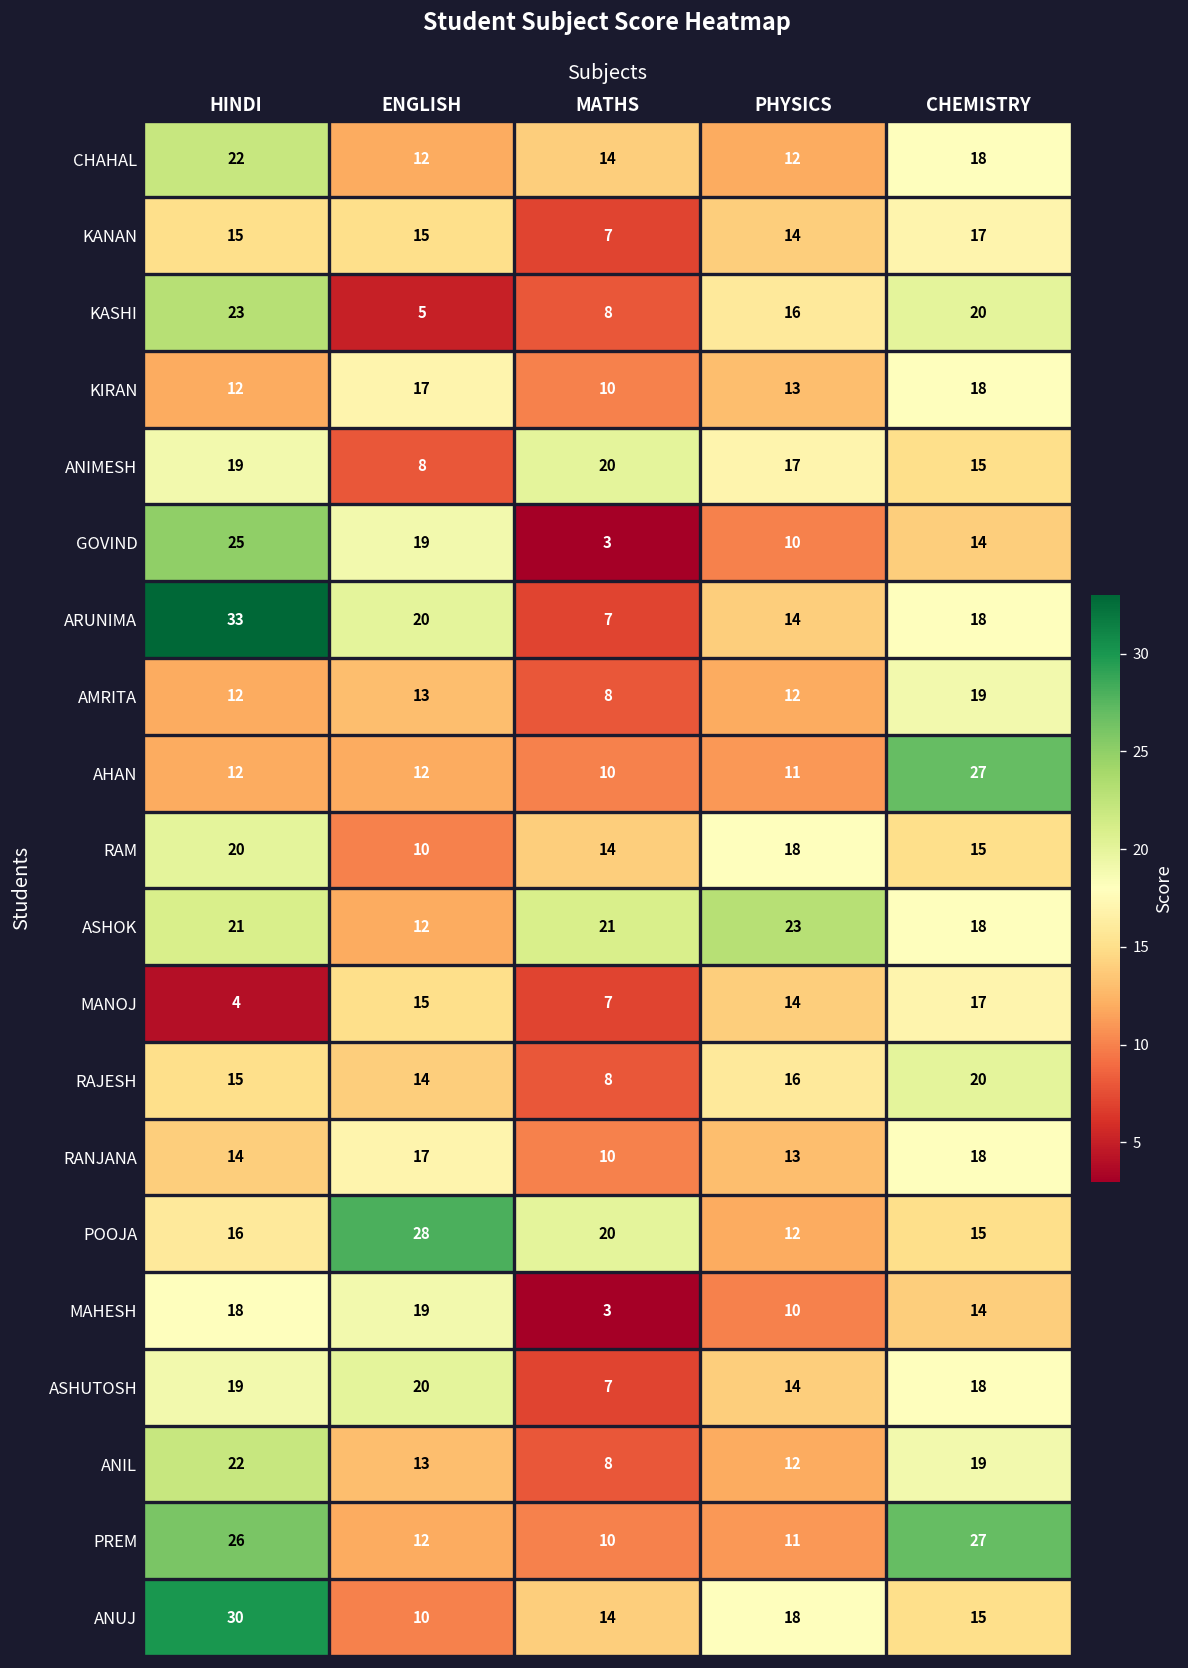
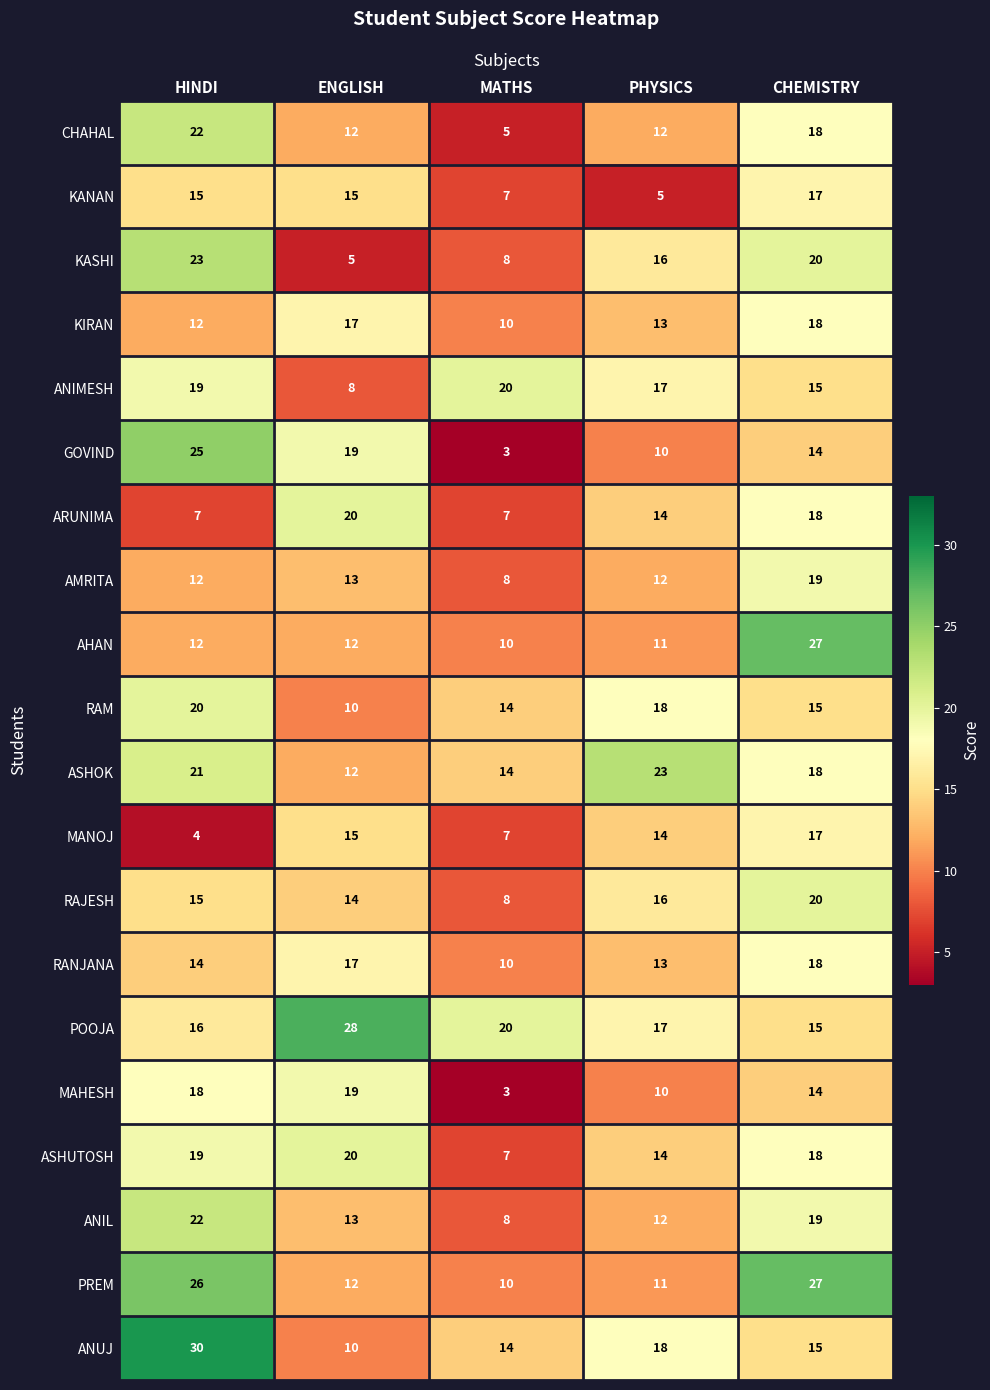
  {
    "CHAHAL": {
      "HINDI": 22,
      "ENGLISH": 12,
-     "MATHS": 14,
+     "MATHS": 5,
      "PHYSICS": 12,
      "CHEMISTRY": 18
    },
    "KANAN": {
      "HINDI": 15,
      "ENGLISH": 15,
      "MATHS": 7,
-     "PHYSICS": 14,
+     "PHYSICS": 5,
      "CHEMISTRY": 17
    },
    "KASHI": {
      "HINDI": 23,
      "ENGLISH": 5,
      "MATHS": 8,
      "PHYSICS": 16,
      "CHEMISTRY": 20
    },
    "KIRAN": {
      "HINDI": 12,
      "ENGLISH": 17,
      "MATHS": 10,
      "PHYSICS": 13,
      "CHEMISTRY": 18
    },
    "ANIMESH": {
      "HINDI": 19,
      "ENGLISH": 8,
      "MATHS": 20,
      "PHYSICS": 17,
      "CHEMISTRY": 15
    },
    "GOVIND": {
      "HINDI": 25,
      "ENGLISH": 19,
      "MATHS": 3,
      "PHYSICS": 10,
      "CHEMISTRY": 14
    },
    "ARUNIMA": {
-     "HINDI": 33,
+     "HINDI": 7,
      "ENGLISH": 20,
      "MATHS": 7,
      "PHYSICS": 14,
      "CHEMISTRY": 18
    },
    "AMRITA": {
      "HINDI": 12,
      "ENGLISH": 13,
      "MATHS": 8,
      "PHYSICS": 12,
      "CHEMISTRY": 19
    },
    "AHAN": {
      "HINDI": 12,
      "ENGLISH": 12,
      "MATHS": 10,
      "PHYSICS": 11,
      "CHEMISTRY": 27
    },
    "RAM": {
      "HINDI": 20,
      "ENGLISH": 10,
      "MATHS": 14,
      "PHYSICS": 18,
      "CHEMISTRY": 15
    },
    "ASHOK": {
      "HINDI": 21,
      "ENGLISH": 12,
-     "MATHS": 21,
+     "MATHS": 14,
      "PHYSICS": 23,
      "CHEMISTRY": 18
    },
    "MANOJ": {
      "HINDI": 4,
      "ENGLISH": 15,
      "MATHS": 7,
      "PHYSICS": 14,
      "CHEMISTRY": 17
    },
    "RAJESH": {
      "HINDI": 15,
      "ENGLISH": 14,
      "MATHS": 8,
      "PHYSICS": 16,
      "CHEMISTRY": 20
    },
    "RANJANA": {
      "HINDI": 14,
      "ENGLISH": 17,
      "MATHS": 10,
      "PHYSICS": 13,
      "CHEMISTRY": 18
    },
    "POOJA": {
      "HINDI": 16,
      "ENGLISH": 28,
      "MATHS": 20,
-     "PHYSICS": 12,
+     "PHYSICS": 17,
      "CHEMISTRY": 15
    },
    "MAHESH": {
      "HINDI": 18,
      "ENGLISH": 19,
      "MATHS": 3,
      "PHYSICS": 10,
      "CHEMISTRY": 14
    },
    "ASHUTOSH": {
      "HINDI": 19,
      "ENGLISH": 20,
      "MATHS": 7,
      "PHYSICS": 14,
      "CHEMISTRY": 18
    },
    "ANIL": {
      "HINDI": 22,
      "ENGLISH": 13,
      "MATHS": 8,
      "PHYSICS": 12,
      "CHEMISTRY": 19
    },
    "PREM": {
      "HINDI": 26,
      "ENGLISH": 12,
      "MATHS": 10,
      "PHYSICS": 11,
      "CHEMISTRY": 27
    },
    "ANUJ": {
      "HINDI": 30,
      "ENGLISH": 10,
      "MATHS": 14,
      "PHYSICS": 18,
      "CHEMISTRY": 15
    }
  }
